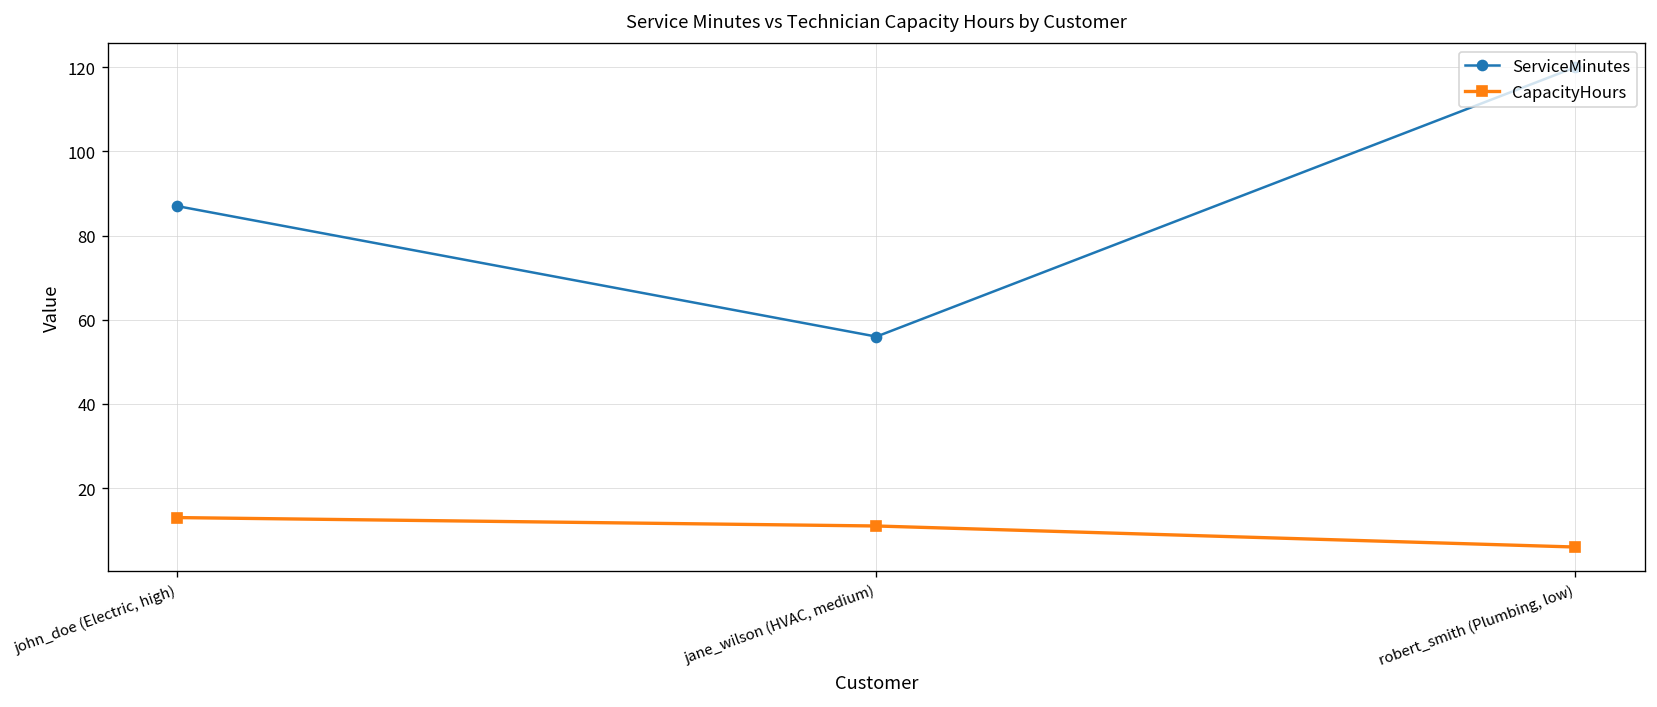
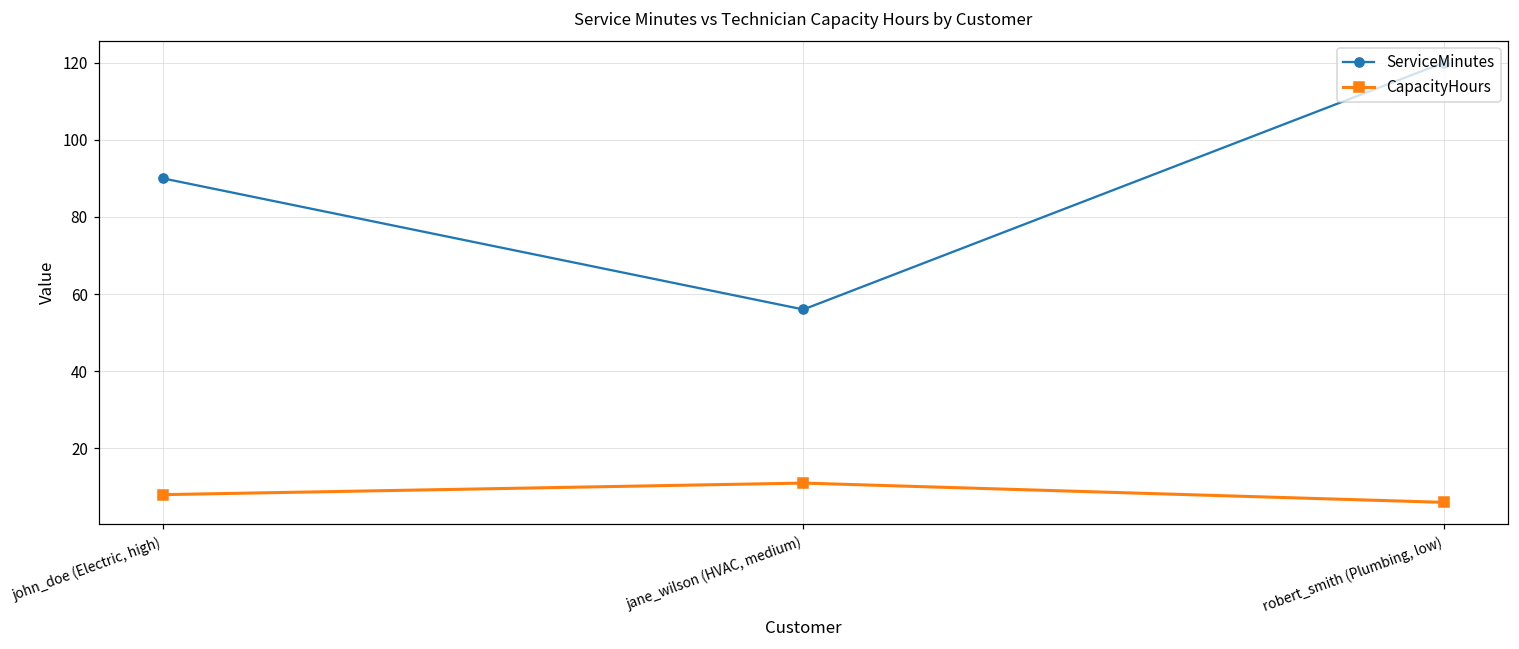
  {
    "ServiceMinutes": {
-     "john_doe (Electric, high)": 87,
+     "john_doe (Electric, high)": 90,
      "jane_wilson (HVAC, medium)": 56
    },
    "CapacityHours": {
-     "john_doe (Electric, high)": 13,
+     "john_doe (Electric, high)": 8,
      "jane_wilson (HVAC, medium)": 11,
      "robert_smith (Plumbing, low)": 6
    }
  }
